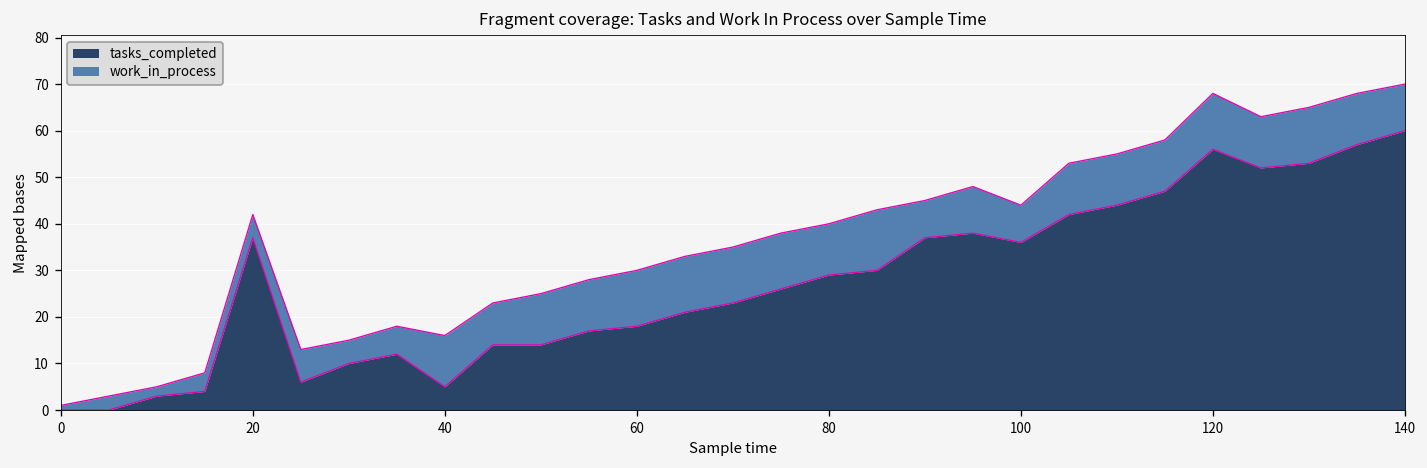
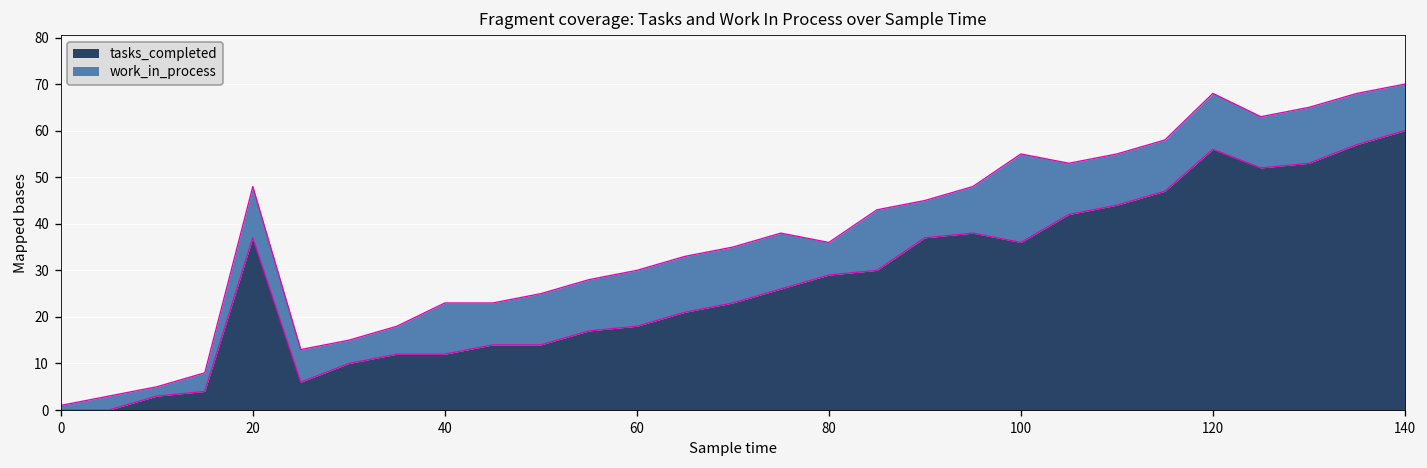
  {
    "tasks_completed": {
      "0": 0,
      "20": 37,
-     "40": 5,
+     "40": 12,
      "60": 18,
      "80": 29,
      "100": 36,
      "120": 56,
      "140": 60
    },
    "work_in_process": {
      "0": 1,
-     "20": 5,
+     "20": 11,
      "40": 11,
      "60": 12,
-     "80": 11,
-     "100": 8,
+     "80": 7,
+     "100": 19,
      "120": 12,
      "140": 10
    }
  }
